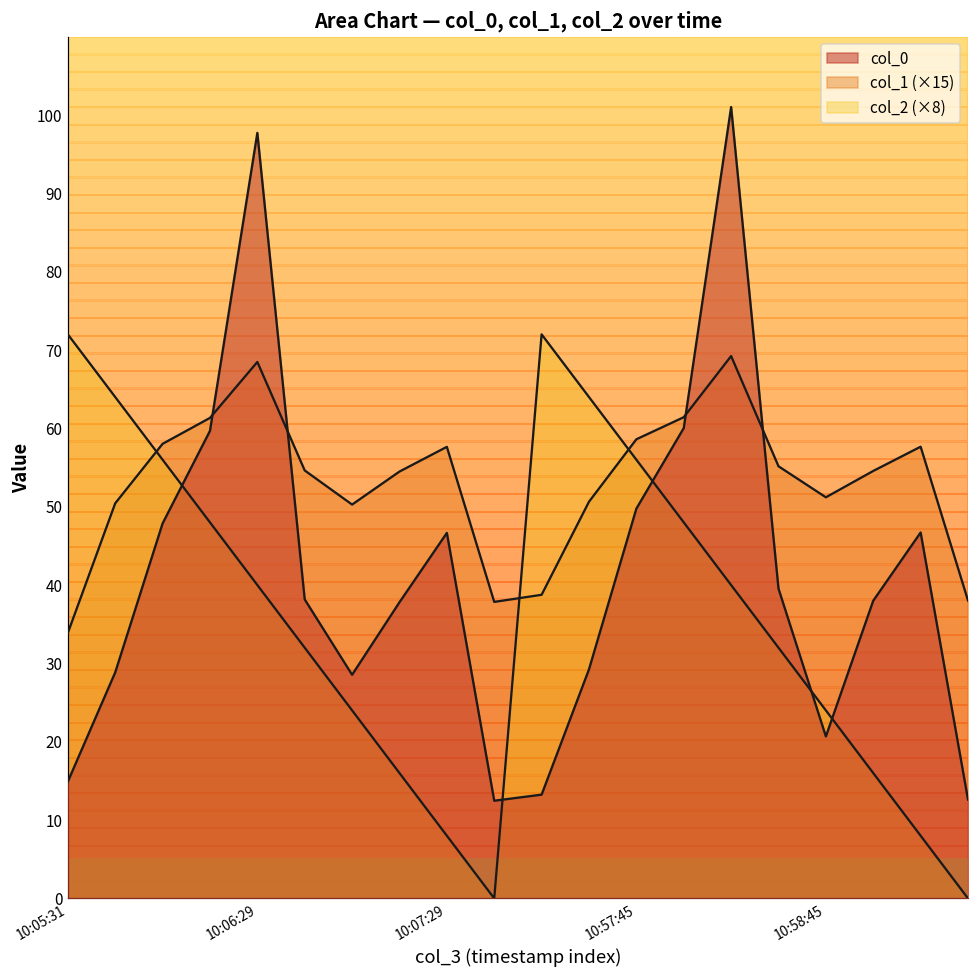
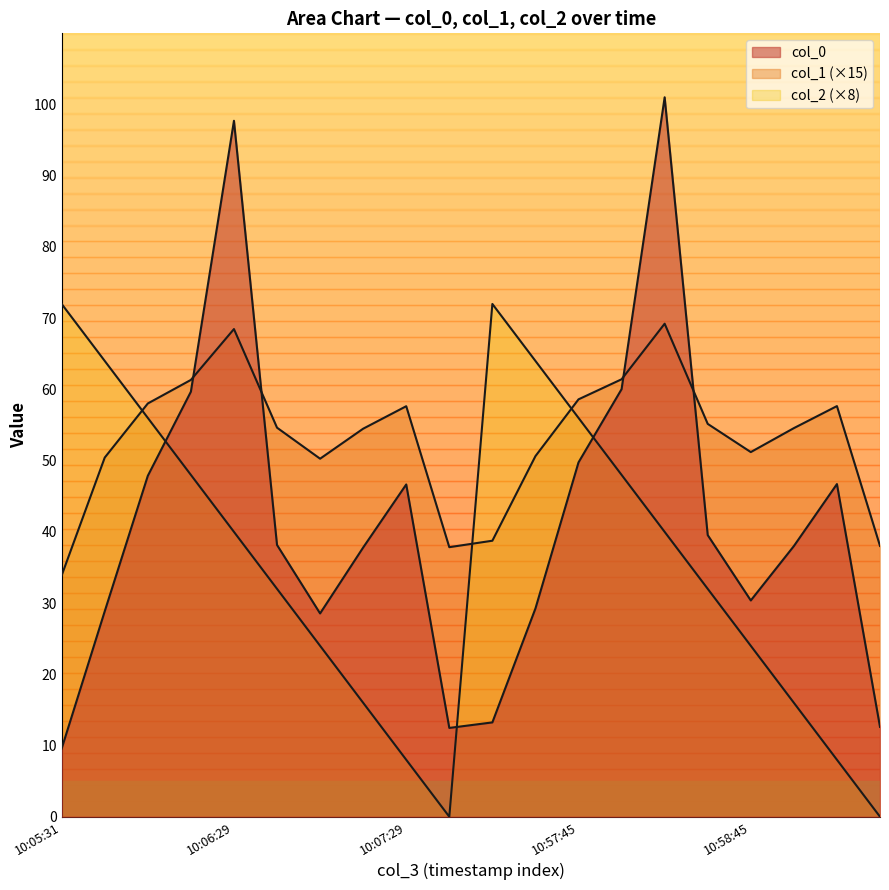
  {
    "col_0": {
-     "10:05:31": 15,
+     "10:05:31": 10,
      "10:06:29": 98,
      "10:07:29": 47,
      "10:57:45": 50,
-     "10:58:45": 21
+     "10:58:45": 30
    }
  }
